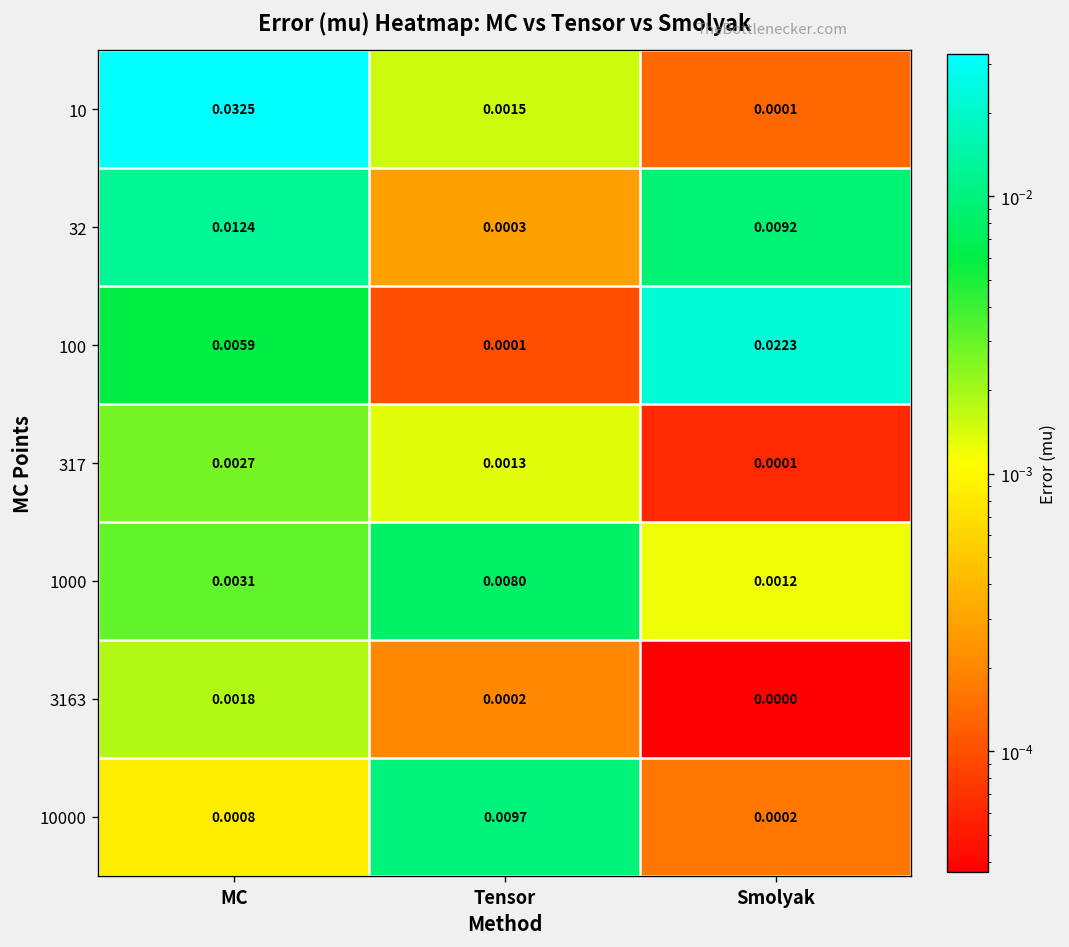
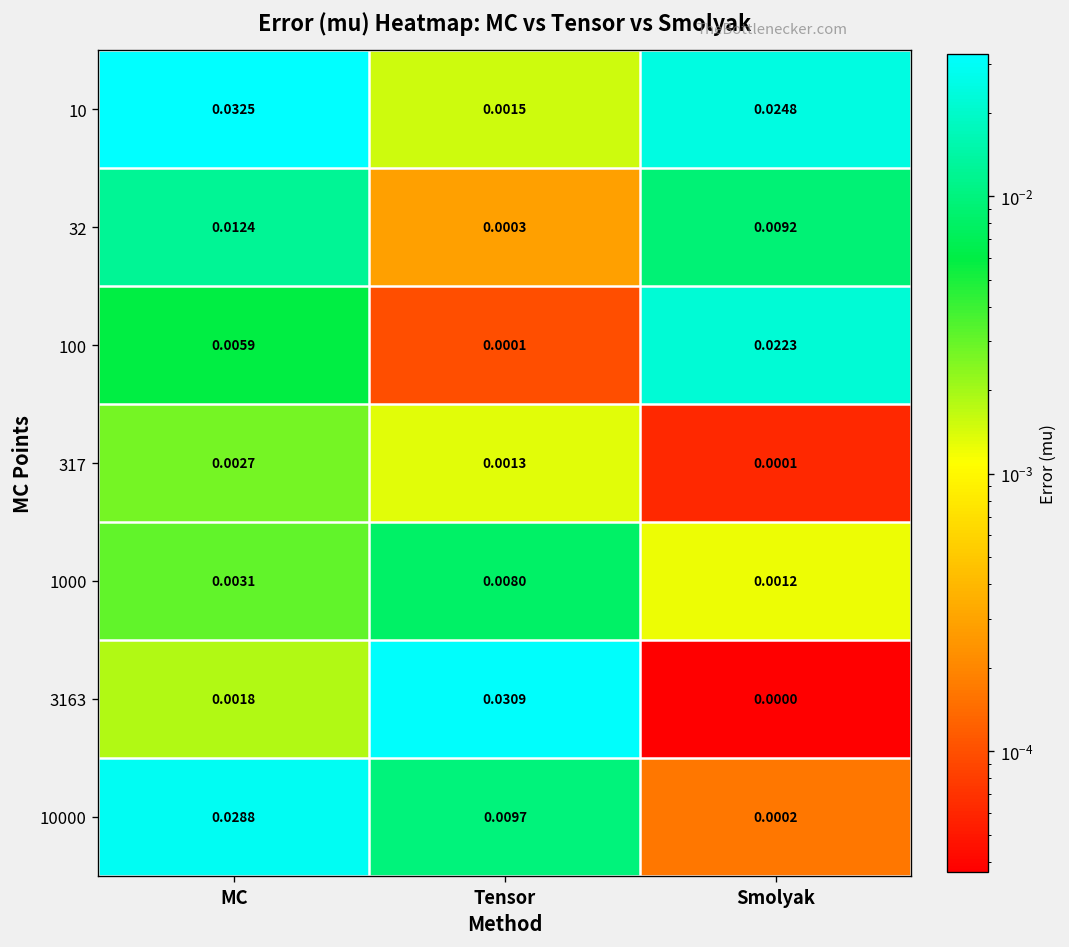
  {
    "10": {
      "MC": 0.0325,
      "Tensor": 0.0015,
-     "Smolyak": 0.0001
+     "Smolyak": 0.0248
    },
    "32": {
      "MC": 0.0124,
      "Tensor": 0.0003,
      "Smolyak": 0.0092
    },
    "100": {
      "MC": 0.0059,
      "Tensor": 0.0001,
      "Smolyak": 0.0223
    },
    "317": {
      "MC": 0.0027,
      "Tensor": 0.0013,
      "Smolyak": 0.0001
    },
    "1000": {
      "MC": 0.0031,
      "Tensor": 0.0080,
      "Smolyak": 0.0012
    },
    "3163": {
      "MC": 0.0018,
-     "Tensor": 0.0002,
+     "Tensor": 0.0309,
      "Smolyak": 0.0000
    },
    "10000": {
-     "MC": 0.0008,
+     "MC": 0.0288,
      "Tensor": 0.0097,
      "Smolyak": 0.0002
    }
  }
